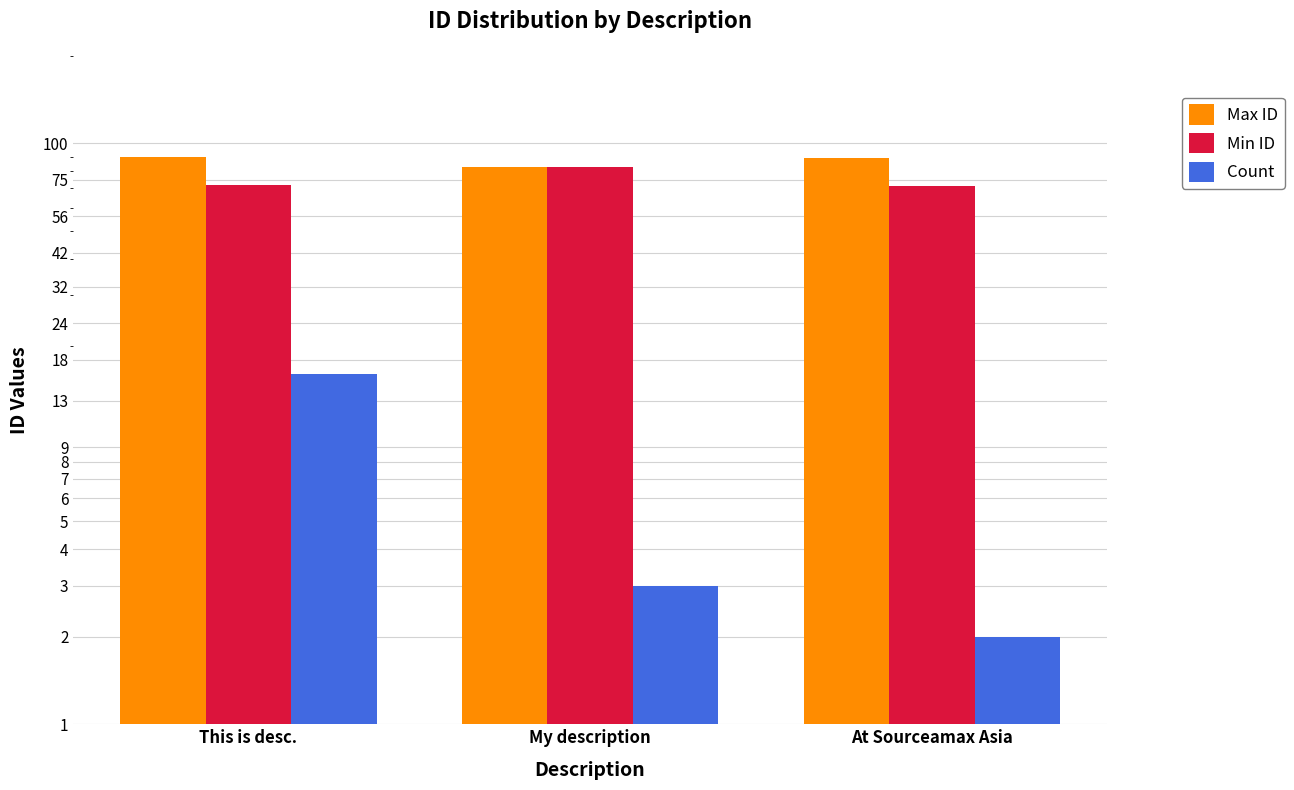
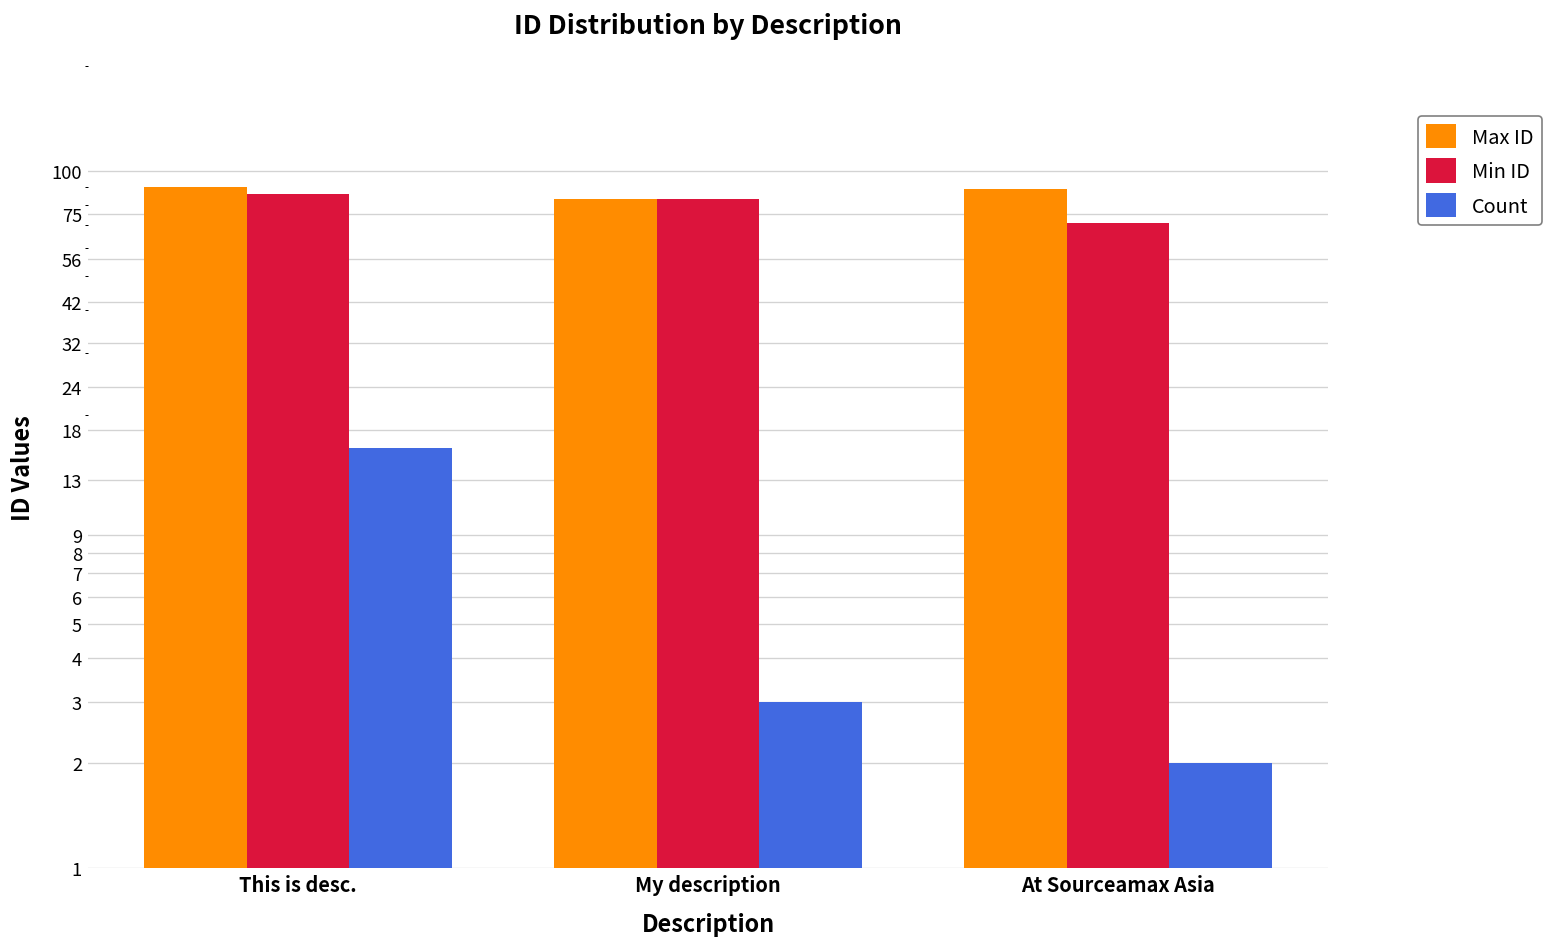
  {
    "Max ID": {
      "This is desc.": 90,
      "My description": 83,
      "At Sourceamax Asia": 89
    },
    "Min ID": {
-     "This is desc.": 72,
+     "This is desc.": 86,
      "My description": 83,
      "At Sourceamax Asia": 71
    },
    "Count": {
      "This is desc.": 16,
      "My description": 3,
      "At Sourceamax Asia": 2
    }
  }
